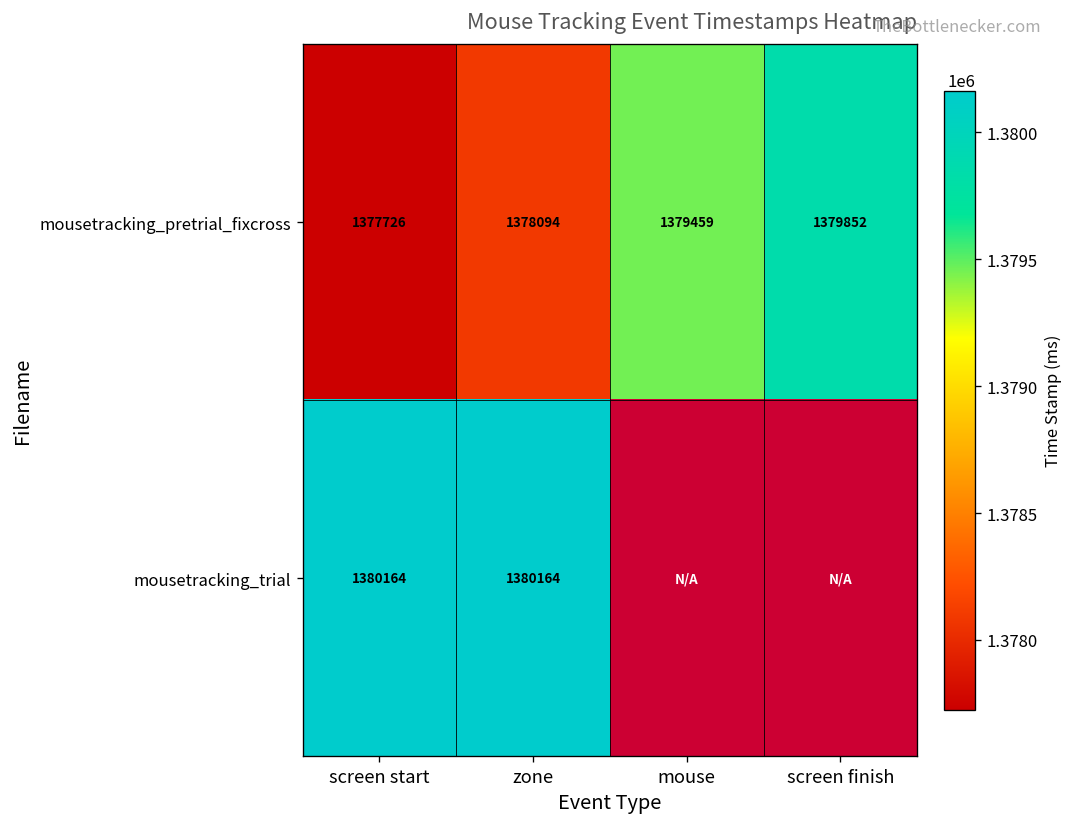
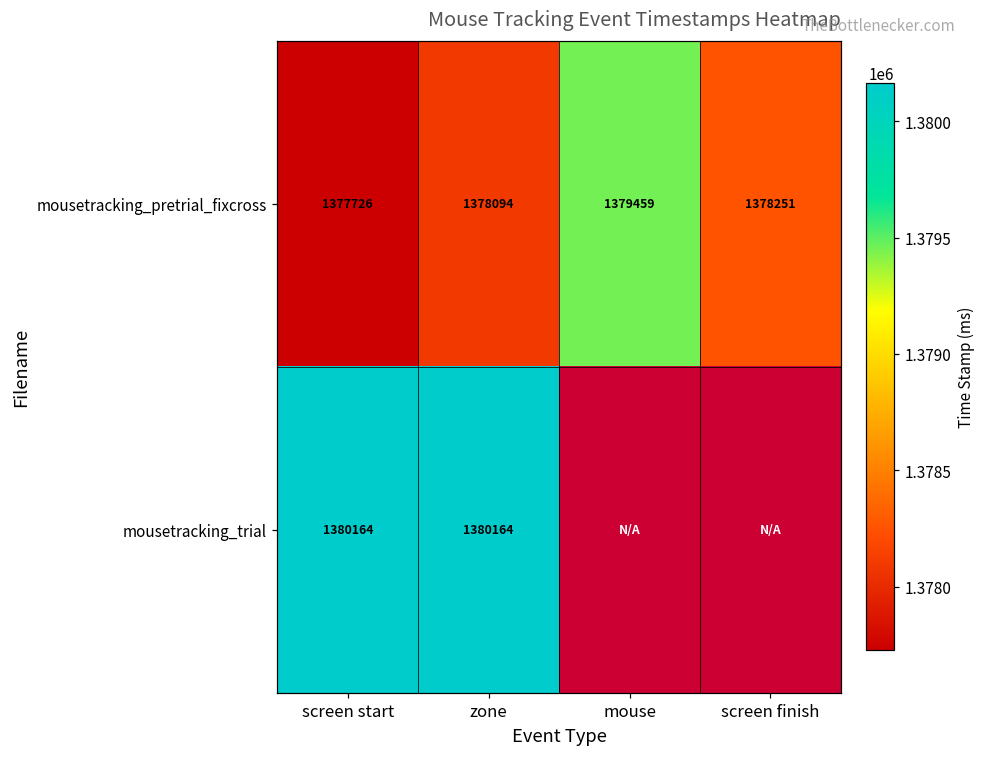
  {
    "mousetracking_pretrial_fixcross": {
      "screen start": 1377726,
      "zone": 1378094,
      "mouse": 1379459,
-     "screen finish": 1379852
+     "screen finish": 1378251
    },
    "mousetracking_trial": {
      "screen start": 1380164,
      "zone": 1380164
    }
  }
